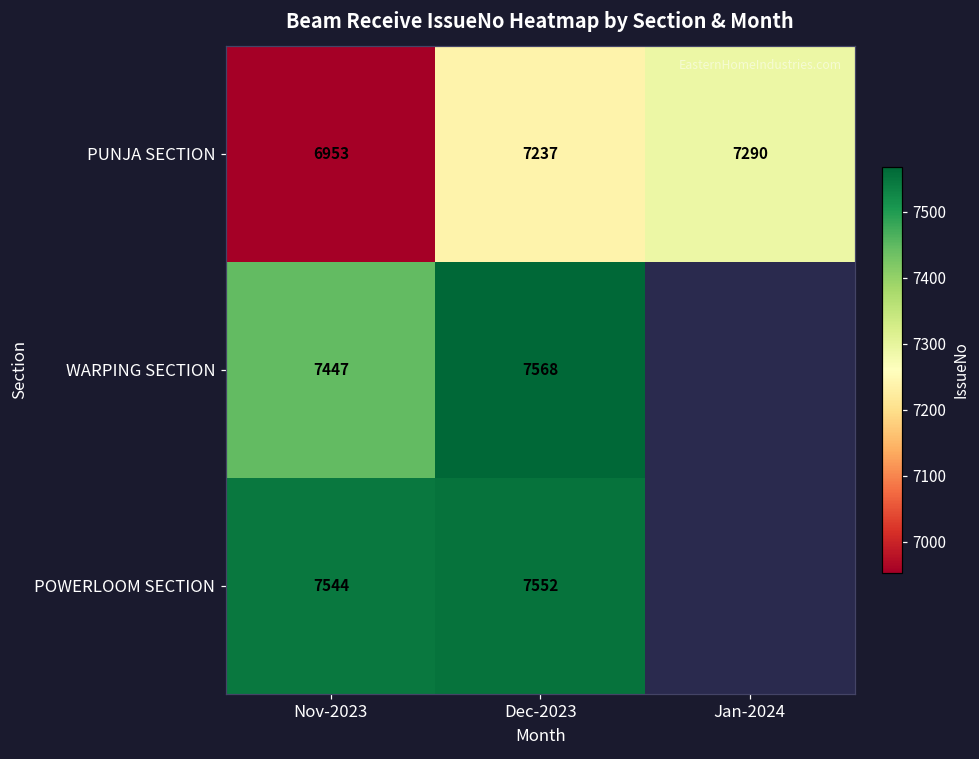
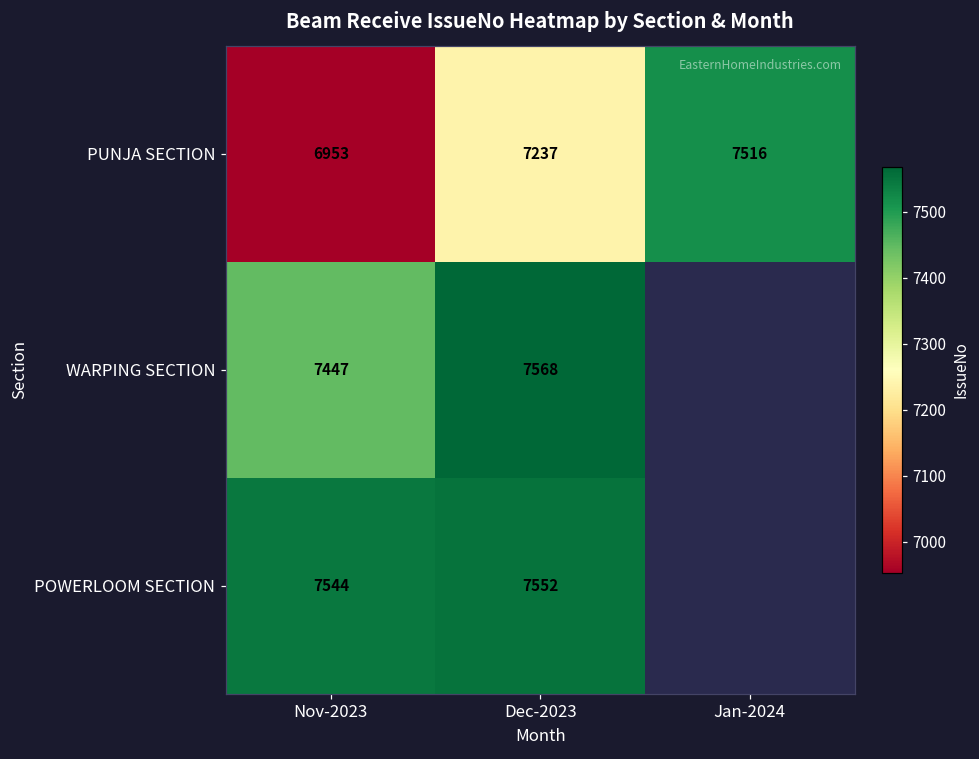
  {
    "PUNJA SECTION": {
      "Nov-2023": 6953,
      "Dec-2023": 7237,
-     "Jan-2024": 7290
+     "Jan-2024": 7516
    },
    "WARPING SECTION": {
      "Nov-2023": 7447,
      "Dec-2023": 7568
    },
    "POWERLOOM SECTION": {
      "Nov-2023": 7544,
      "Dec-2023": 7552
    }
  }
